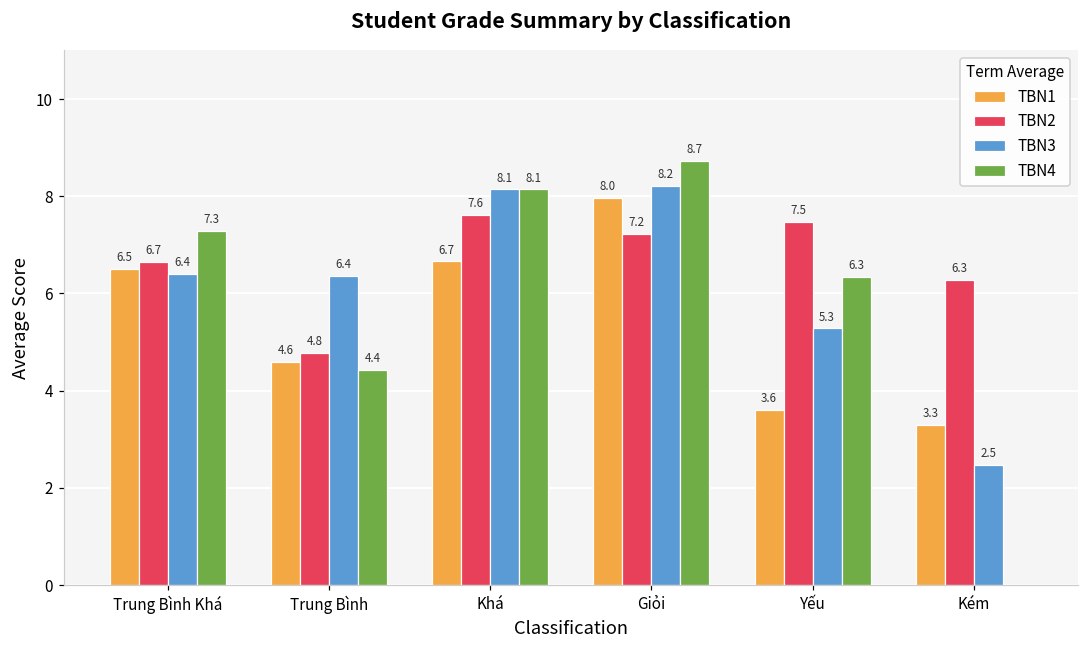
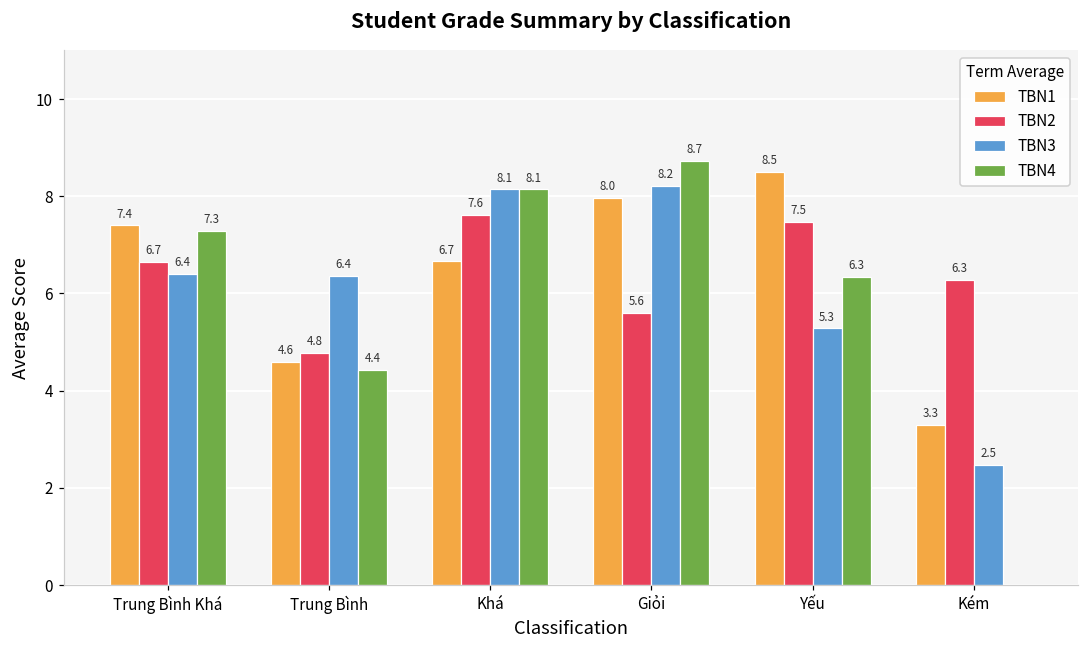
  {
    "TBN1": {
-     "Trung Bình Khá": 6.5,
+     "Trung Bình Khá": 7.4,
      "Trung Bình": 4.6,
      "Khá": 6.7,
      "Giỏi": 8.0,
-     "Yếu": 3.6,
+     "Yếu": 8.5,
      "Kém": 3.3
    },
    "TBN2": {
      "Trung Bình Khá": 6.7,
      "Trung Bình": 4.8,
      "Khá": 7.6,
-     "Giỏi": 7.2,
+     "Giỏi": 5.6,
      "Yếu": 7.5,
      "Kém": 6.3
    },
    "TBN3": {
      "Trung Bình Khá": 6.4,
      "Trung Bình": 6.4,
      "Khá": 8.1,
      "Giỏi": 8.2,
      "Yếu": 5.3,
      "Kém": 2.5
    },
    "TBN4": {
      "Trung Bình Khá": 7.3,
      "Trung Bình": 4.4,
      "Khá": 8.1,
      "Giỏi": 8.7,
      "Yếu": 6.3
    }
  }
